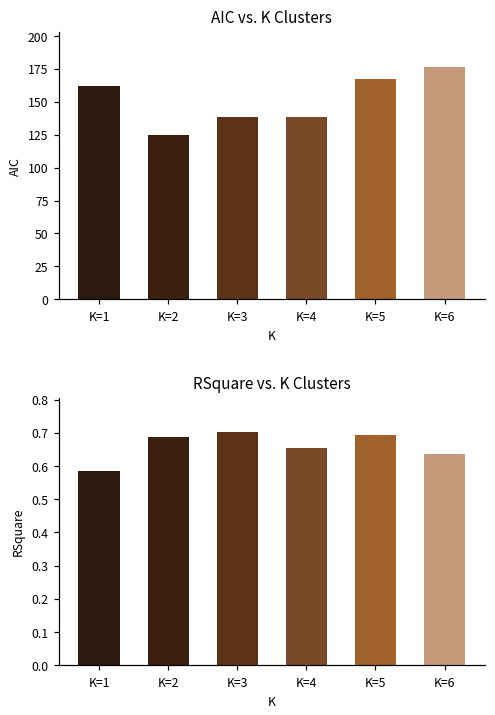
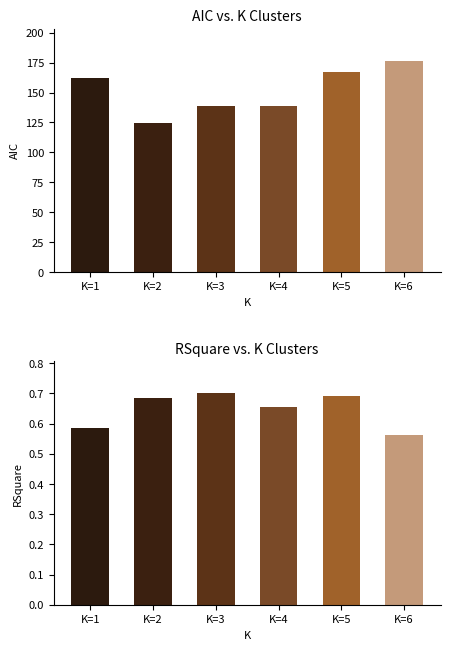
  {
    "AIC vs. K Clusters": {
      "K=1": 162,
      "K=2": 125,
      "K=3": 138,
      "K=4": 139,
      "K=5": 167,
      "K=6": 177
    },
    "RSquare vs. K Clusters": {
      "K=1": 0.58,
      "K=2": 0.69,
      "K=3": 0.70,
      "K=4": 0.65,
      "K=5": 0.69,
-     "K=6": 0.63
+     "K=6": 0.56
    }
  }
